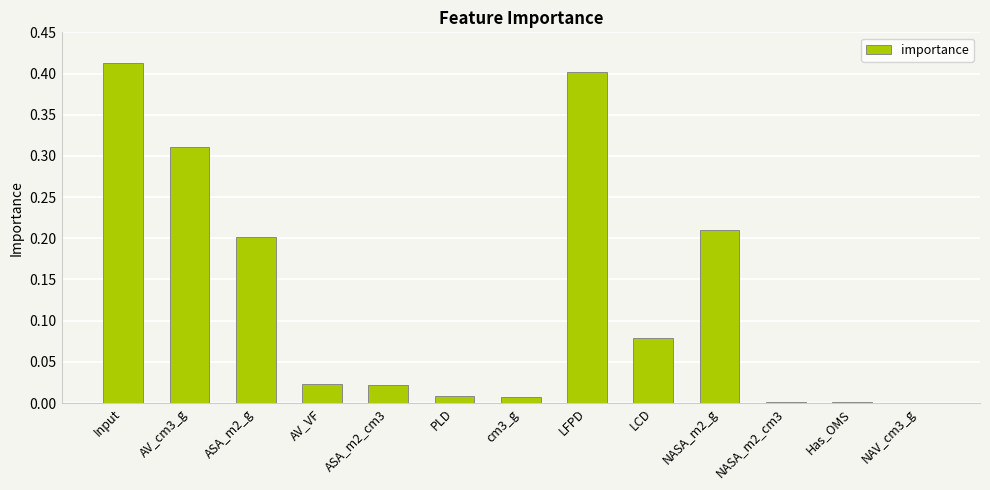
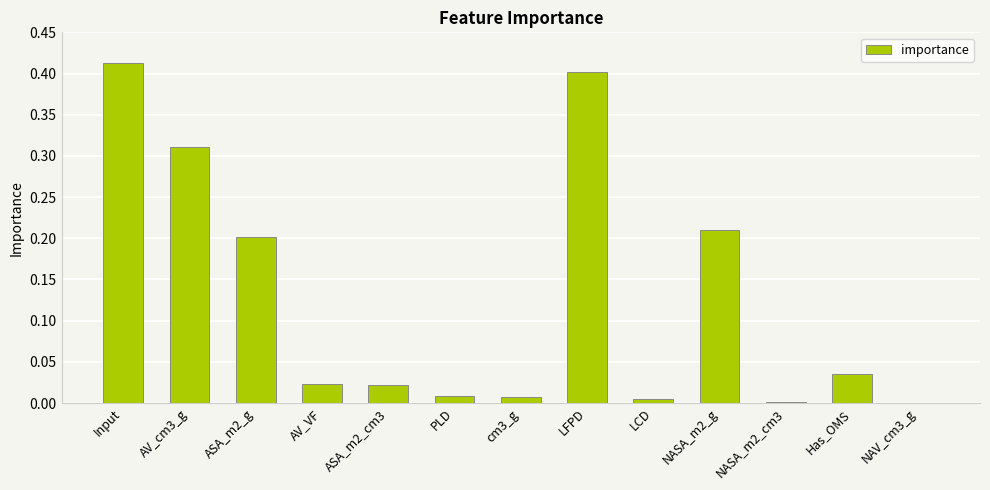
  {
    "Input": 0.41,
    "AV_cm3_g": 0.31,
    "ASA_m2_g": 0.20,
    "AV_VF": 0.02,
    "ASA_m2_cm3": 0.02,
    "PLD": 0.01,
    "cm3_g": 0.01,
    "LFPD": 0.40,
-   "LCD": 0.08,
+   "LCD": 0.01,
    "NASA_m2_g": 0.21,
-   "Has_OMS": 0.00
+   "Has_OMS": 0.04
  }
